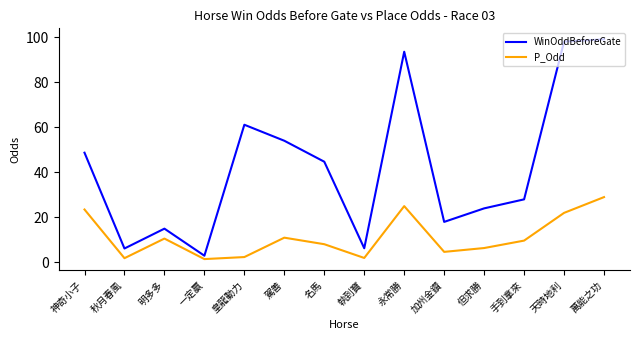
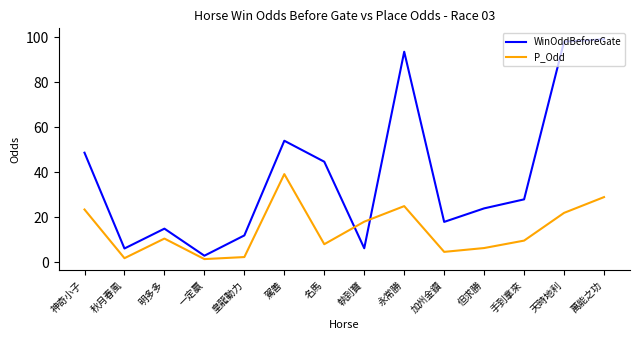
  {
    "WinOddBeforeGate": {
      "神奇小子": 49,
      "秋月春風": 6,
      "明多多": 15,
      "一定贏": 3,
-     "皇龍動力": 61,
+     "皇龍動力": 12,
      "駕善": 54,
      "名馬": 45,
      "執到寶": 6,
      "永常勝": 94,
      "加州金鑽": 18,
      "但求勝": 24,
      "手到拿來": 28
    },
    "P_Odd": {
      "神奇小子": 24,
      "秋月春風": 2,
      "明多多": 11,
      "一定贏": 2,
      "皇龍動力": 2,
-     "駕善": 11,
+     "駕善": 39,
      "名馬": 8,
-     "執到寶": 2,
+     "執到寶": 18,
      "永常勝": 25,
      "加州金鑽": 5,
      "但求勝": 6,
      "手到拿來": 10,
      "天時地利": 22,
      "萬能之功": 29
    }
  }
